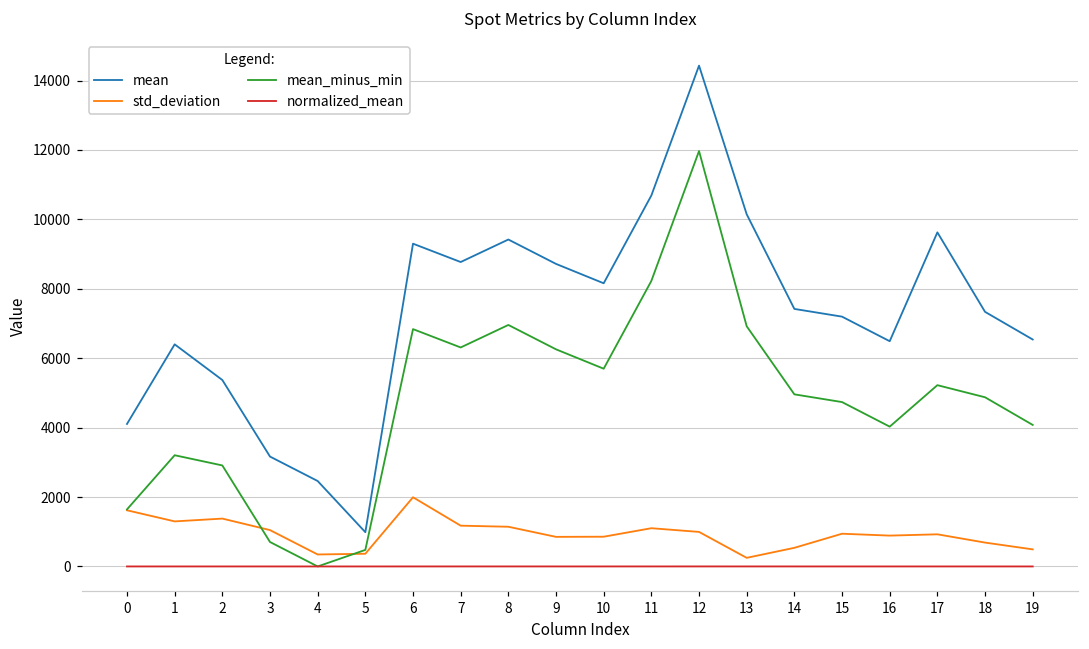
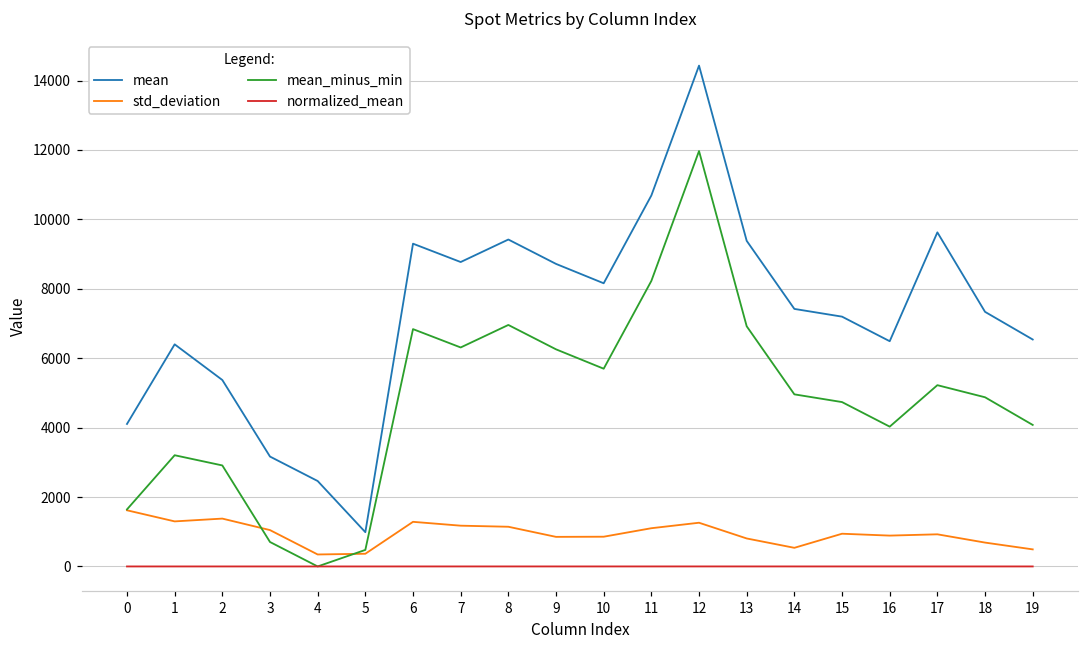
  {
    "mean": {
      "0": 4100,
      "1": 6400,
      "2": 5400,
      "3": 3200,
      "4": 2500,
      "5": 1000,
      "6": 9300,
      "7": 8800,
      "8": 9400,
      "9": 8700,
      "10": 8200,
      "11": 10700,
      "12": 14400,
-     "13": 10100,
+     "13": 9400,
      "14": 7400,
      "15": 7200,
      "16": 6500,
      "17": 9600,
      "18": 7300,
      "19": 6500
    },
    "std_deviation": {
      "1": 1300,
      "2": 1400,
      "3": 1000,
      "4": 300,
      "5": 400,
-     "6": 2000,
+     "6": 1300,
      "7": 1200,
      "8": 1100,
      "9": 900,
      "10": 900,
      "11": 1100,
-     "12": 1000,
-     "13": 200,
+     "12": 1300,
+     "13": 800,
      "14": 500,
      "15": 900,
      "16": 900,
      "17": 900,
      "18": 700,
      "19": 500
    },
    "mean_minus_min": {
      "1": 3200,
      "2": 2900,
      "3": 700,
      "5": 500,
      "6": 6800,
      "7": 6300,
      "8": 7000,
      "9": 6300,
      "10": 5700,
      "11": 8200,
      "12": 12000,
      "13": 6900,
      "14": 5000,
      "15": 4700,
      "16": 4000,
      "17": 5200,
      "18": 4900,
      "19": 4100
    },
    "normalized_mean": {
      "0": 0,
      "1": 0,
      "2": 0,
      "3": 0,
      "5": 0,
      "6": 0,
      "7": 0,
      "8": 0,
      "9": 0,
      "10": 0,
      "11": 0,
      "12": 0,
      "13": 0,
      "14": 0,
      "15": 0,
      "16": 0,
      "17": 0,
      "18": 0,
      "19": 0
    }
  }
